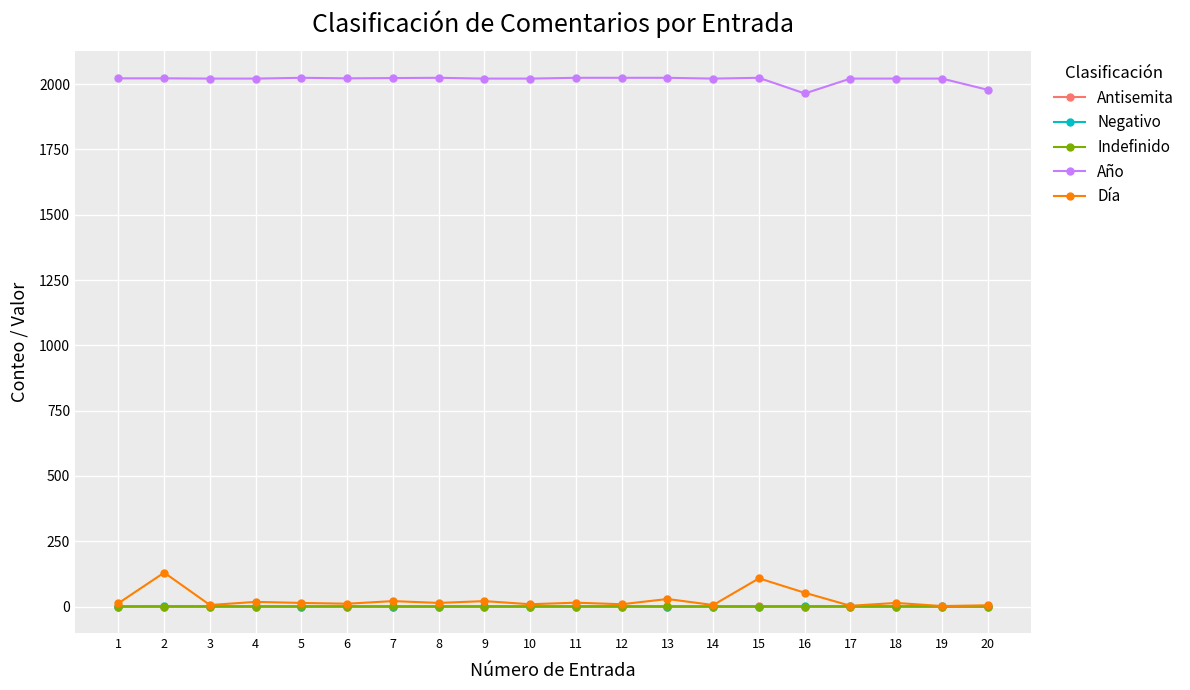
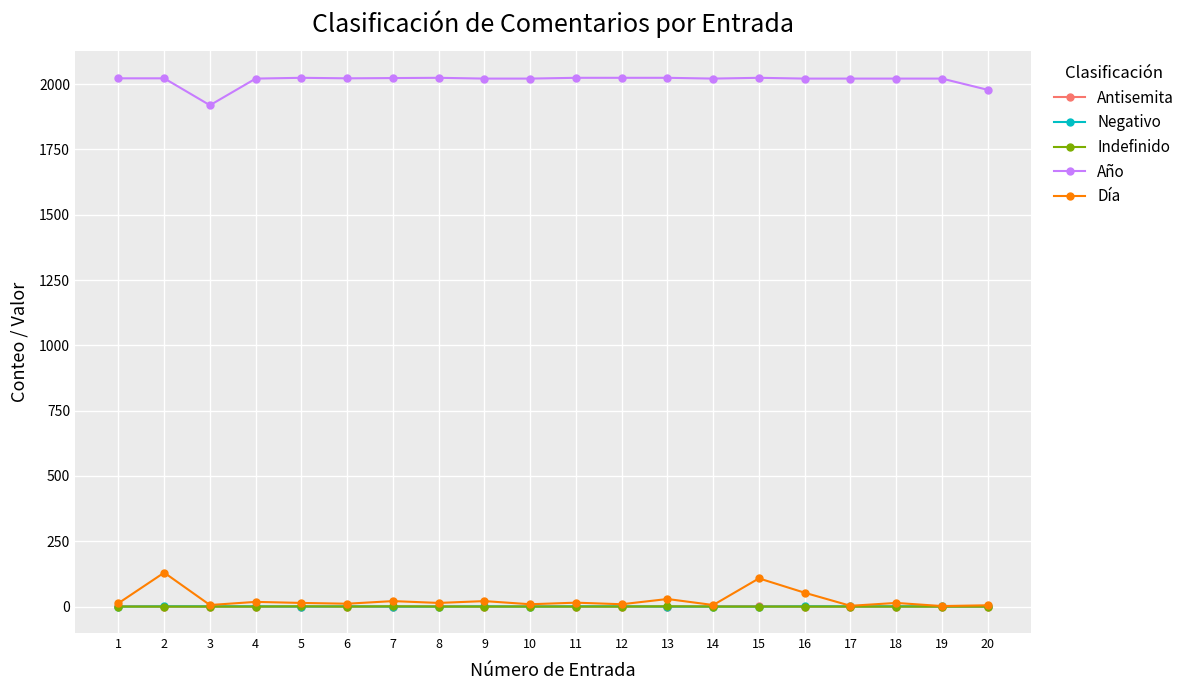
  {
    "Año": {
      "1": 2020,
      "2": 2020,
-     "3": 2020,
+     "3": 1920,
      "4": 2020,
      "5": 2020,
      "6": 2020,
      "7": 2020,
      "8": 2020,
      "9": 2020,
      "10": 2020,
      "11": 2020,
      "12": 2020,
      "13": 2020,
      "14": 2020,
      "15": 2020,
-     "16": 1960,
+     "16": 2020,
      "17": 2020,
      "18": 2020,
      "19": 2020,
      "20": 1980
    },
    "Día": {
      "1": 10,
      "2": 130,
      "4": 20,
      "5": 10,
      "6": 10,
      "7": 20,
      "8": 10,
      "9": 20,
      "11": 20,
      "13": 30,
      "15": 110,
      "16": 50,
      "18": 10
    }
  }
